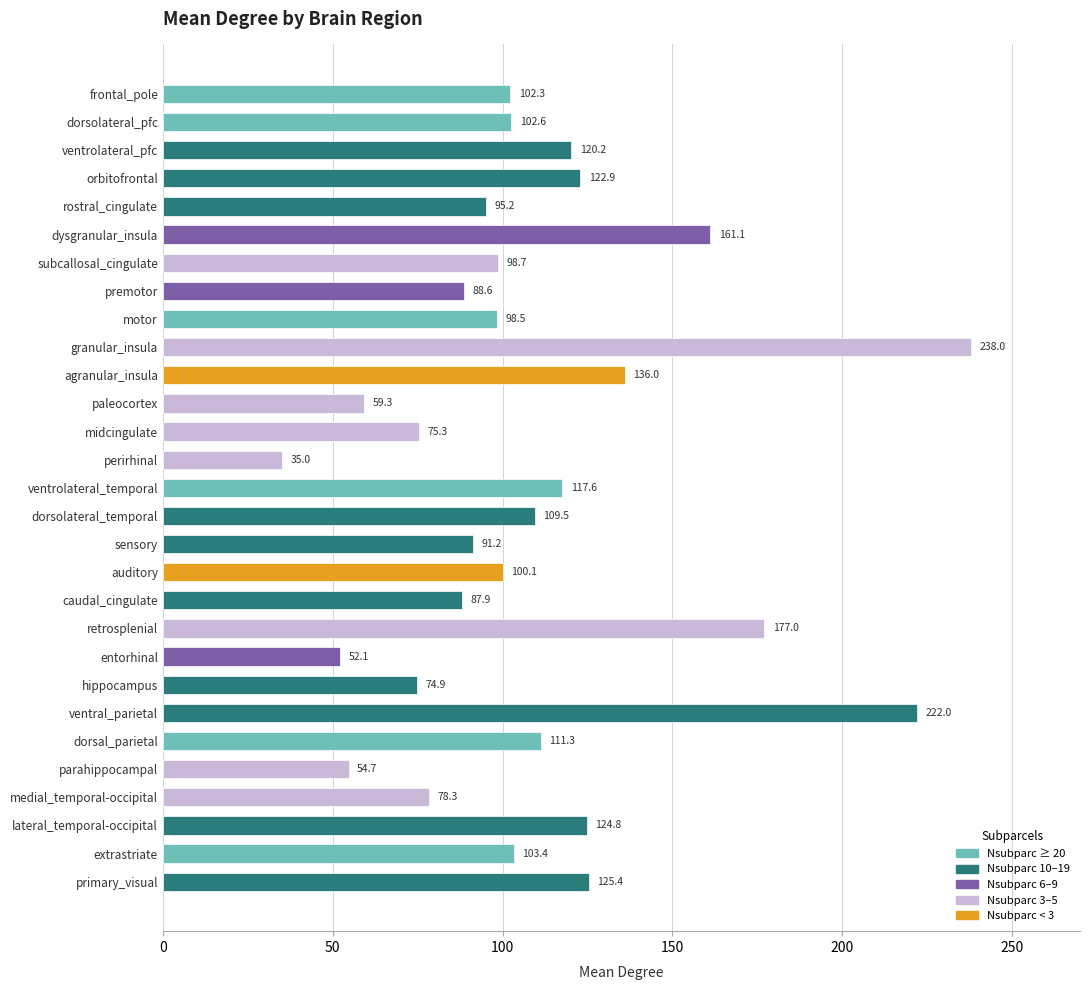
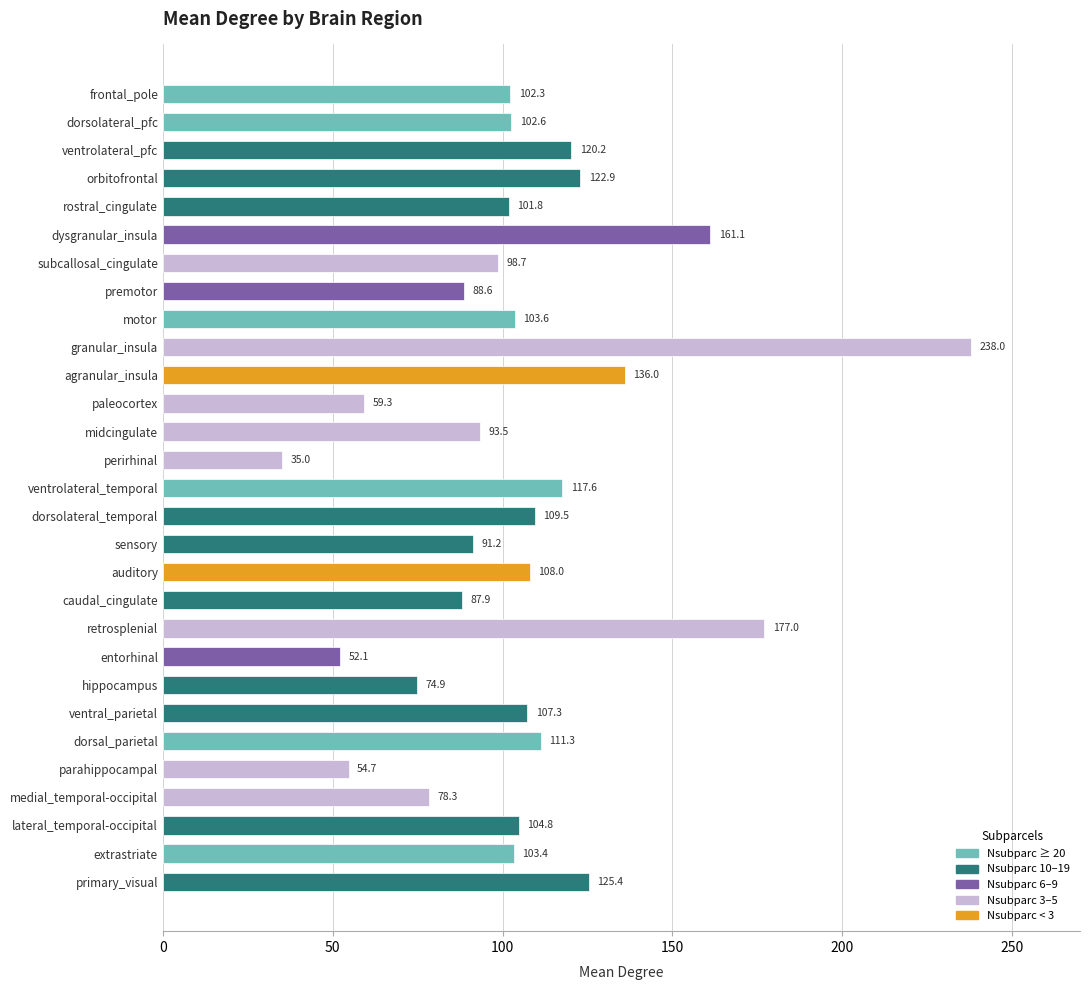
  {
    "frontal_pole": 102.3,
    "dorsolateral_pfc": 102.6,
    "ventrolateral_pfc": 120.2,
    "orbitofrontal": 122.9,
-   "rostral_cingulate": 95.2,
+   "rostral_cingulate": 101.8,
    "dysgranular_insula": 161.1,
    "subcallosal_cingulate": 98.7,
    "premotor": 88.6,
-   "motor": 98.5,
+   "motor": 103.6,
    "granular_insula": 238.0,
    "agranular_insula": 136.0,
    "paleocortex": 59.3,
-   "midcingulate": 75.3,
+   "midcingulate": 93.5,
    "perirhinal": 35.0,
    "ventrolateral_temporal": 117.6,
    "dorsolateral_temporal": 109.5,
    "sensory": 91.2,
-   "auditory": 100.1,
+   "auditory": 108.0,
    "caudal_cingulate": 87.9,
    "retrosplenial": 177.0,
    "entorhinal": 52.1,
    "hippocampus": 74.9,
-   "ventral_parietal": 222.0,
+   "ventral_parietal": 107.3,
    "dorsal_parietal": 111.3,
    "parahippocampal": 54.7,
    "medial_temporal-occipital": 78.3,
-   "lateral_temporal-occipital": 124.8,
+   "lateral_temporal-occipital": 104.8,
    "extrastriate": 103.4,
    "primary_visual": 125.4
  }
